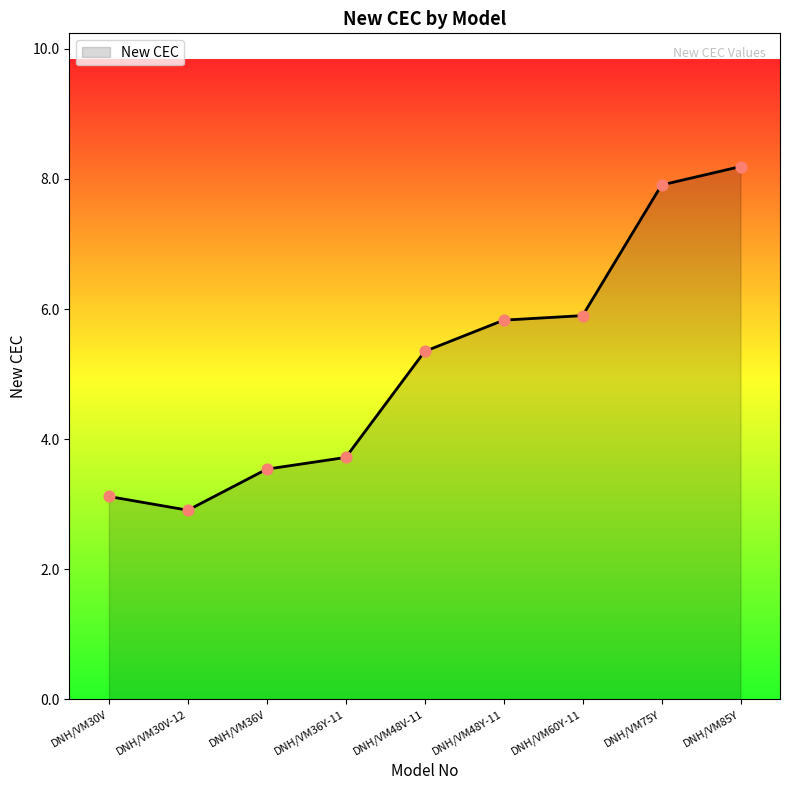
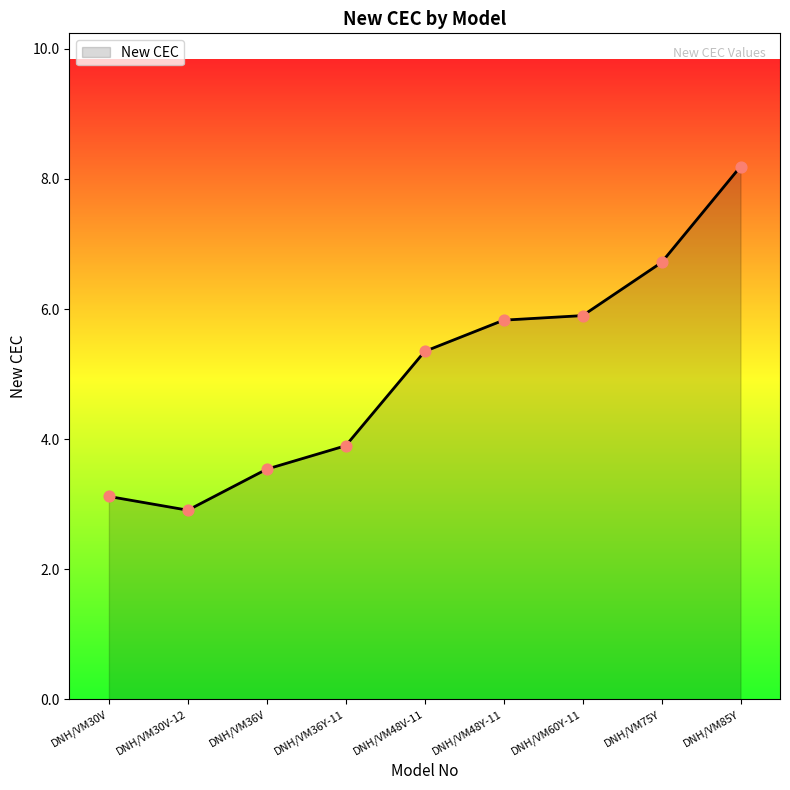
  {
    "DNH/VM30V": 3.1,
    "DNH/VM30V-12": 2.9,
    "DNH/VM36V": 3.5,
-   "DNH/VM36Y-11": 3.7,
+   "DNH/VM36Y-11": 3.9,
    "DNH/VM48V-11": 5.4,
    "DNH/VM48Y-11": 5.8,
    "DNH/VM60Y-11": 5.9,
-   "DNH/VM75Y": 7.9,
+   "DNH/VM75Y": 6.7,
    "DNH/VM85Y": 8.2
  }
